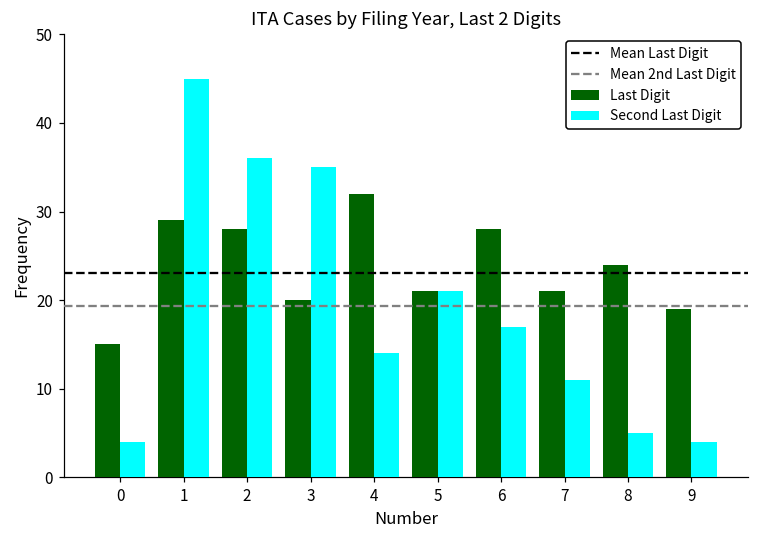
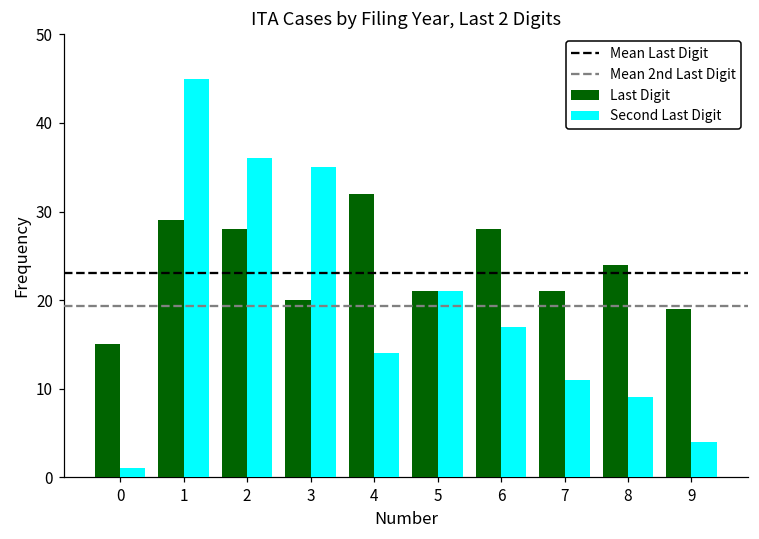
  {
    "Last Digit": {
      "0": 15,
      "1": 29,
      "2": 28,
      "3": 20,
      "4": 32,
      "5": 21,
      "6": 28,
      "7": 21,
      "8": 24,
      "9": 19
    },
    "Second Last Digit": {
-     "0": 4,
+     "0": 1,
      "1": 45,
      "2": 36,
      "3": 35,
      "4": 14,
      "5": 21,
      "6": 17,
      "7": 11,
-     "8": 5,
+     "8": 9,
      "9": 4
    }
  }
